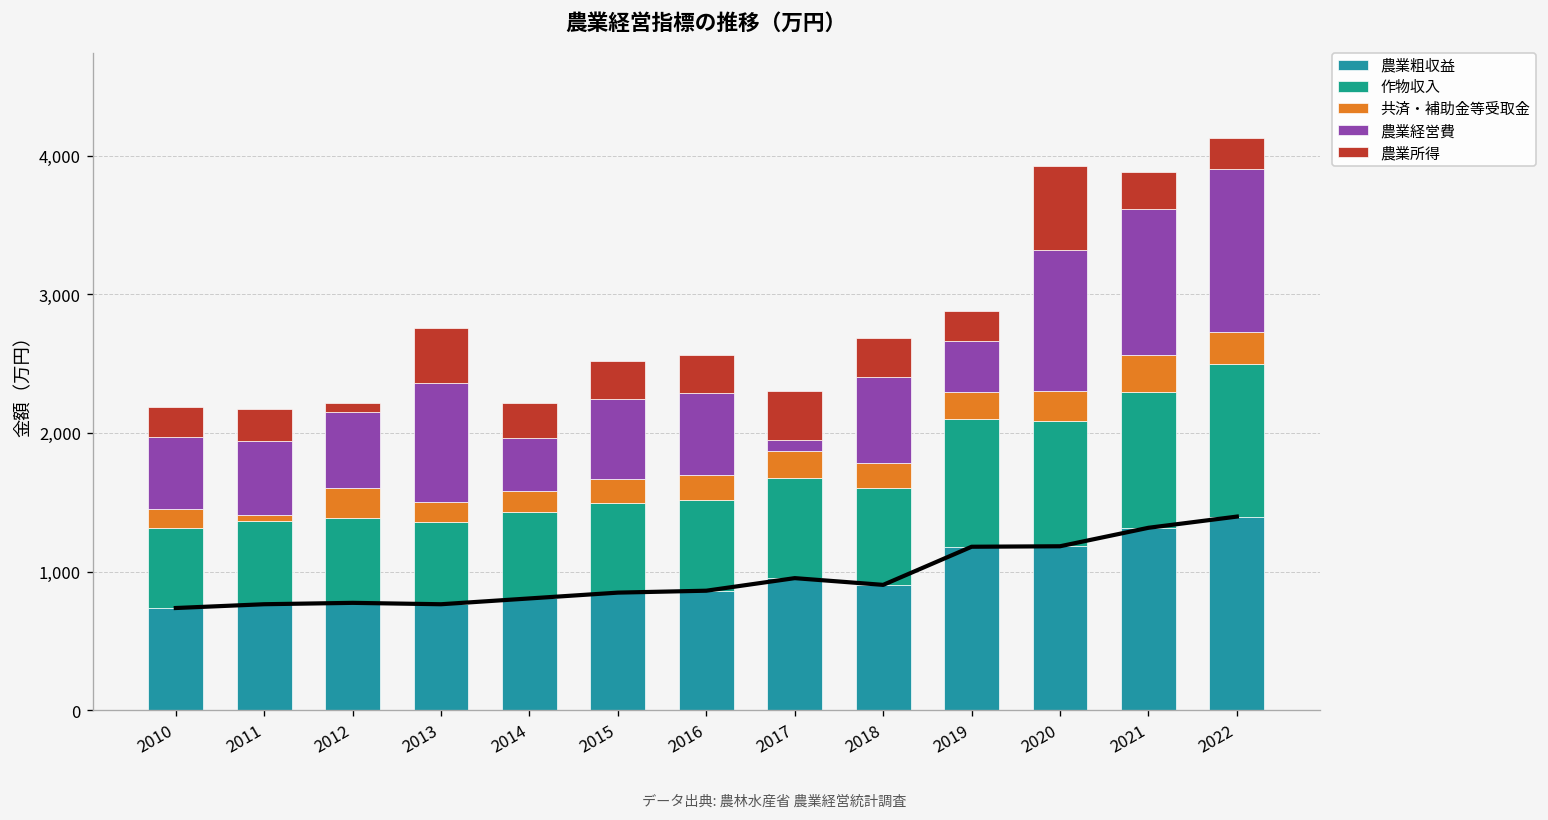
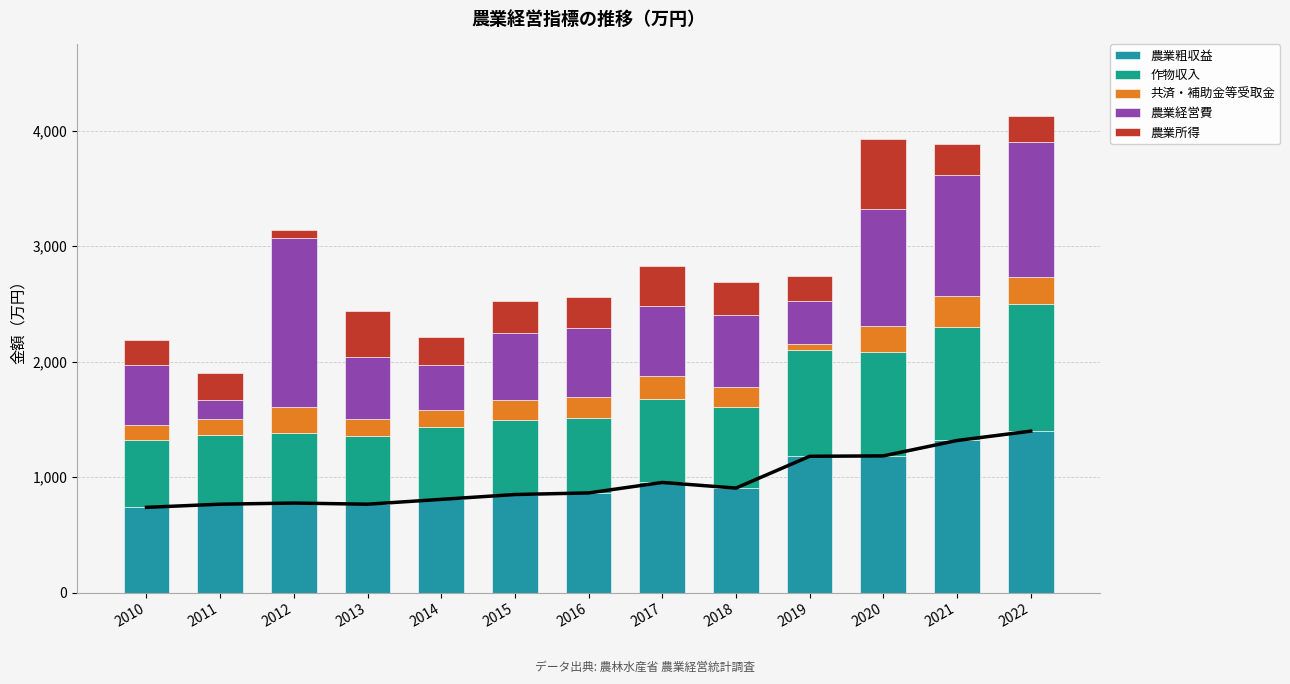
  {
    "共済・補助金等受取金": {
      "2010": "130",
-     "2011": "40",
+     "2011": "140",
      "2012": "220",
      "2013": "150",
      "2014": "150",
      "2015": "170",
      "2016": "180",
      "2017": "190",
      "2018": "180",
-     "2019": "190",
+     "2019": "50",
      "2020": "220",
      "2021": "270",
      "2022": "230"
    },
    "農業経営費": {
      "2010": "520",
-     "2011": "530",
-     "2012": "550",
-     "2013": "860",
+     "2011": "160",
+     "2012": "1,470",
+     "2013": "540",
      "2014": "380",
      "2015": "580",
      "2016": "590",
-     "2017": "80",
+     "2017": "610",
      "2018": "620",
      "2019": "370",
      "2020": "1,010",
      "2021": "1,050",
      "2022": "1,180"
    },
    "農業所得": {
      "2010": "220",
      "2011": "230",
      "2012": "70",
      "2013": "400",
      "2014": "250",
      "2015": "270",
      "2016": "270",
      "2017": "350",
      "2018": "290",
      "2019": "220",
      "2020": "610",
      "2021": "270",
      "2022": "220"
    }
  }
